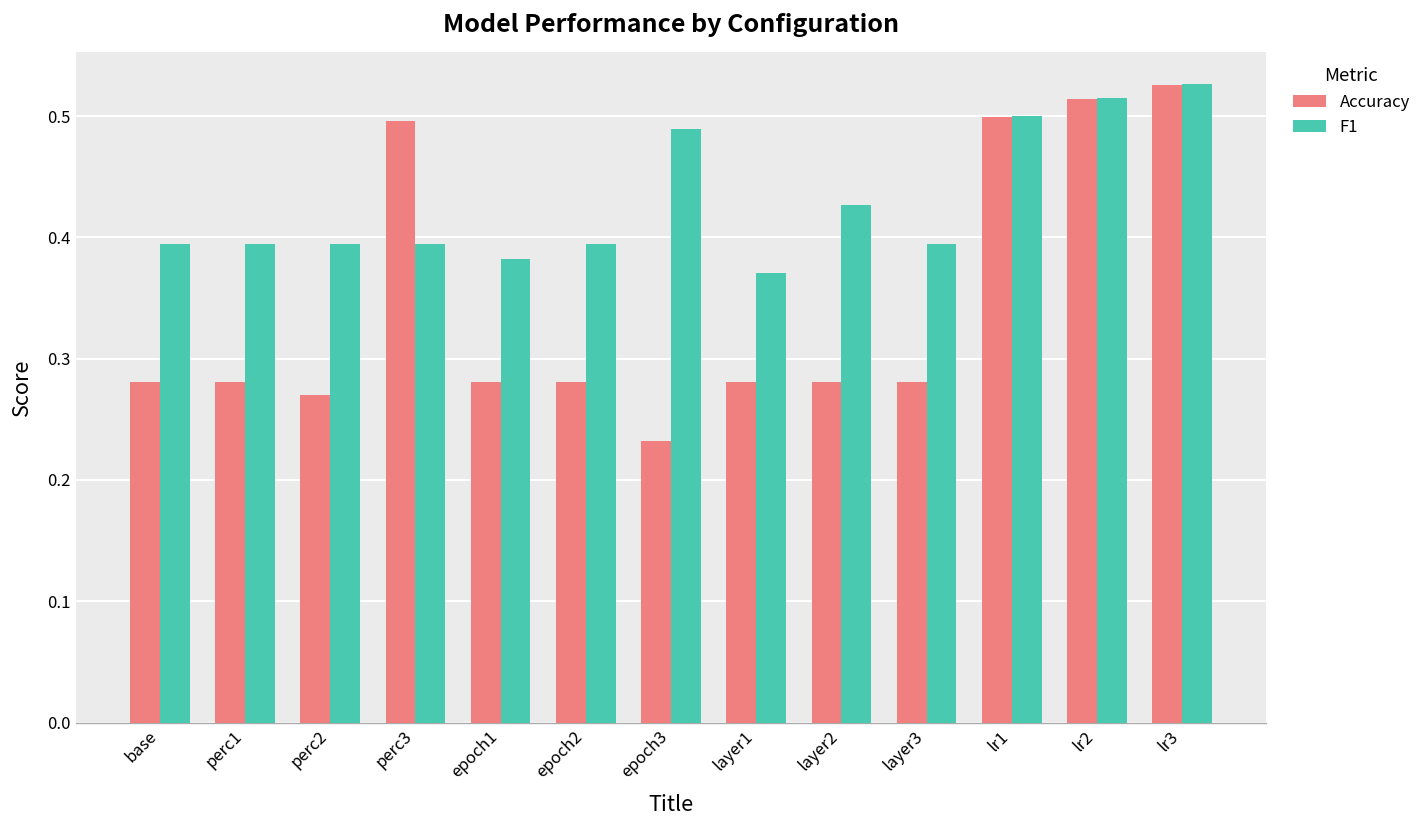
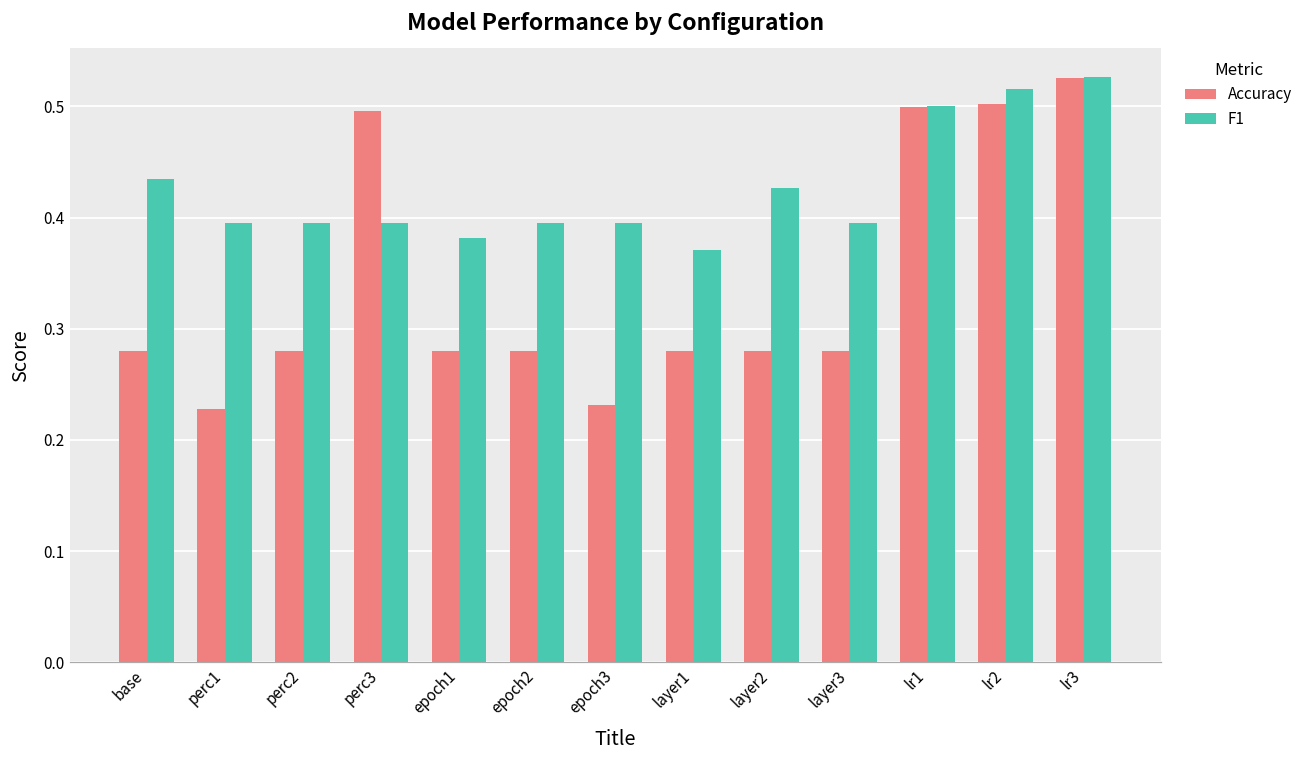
  {
    "Accuracy": {
      "base": 0.280,
-     "perc1": 0.280,
-     "perc2": 0.270,
+     "perc1": 0.228,
+     "perc2": 0.280,
      "perc3": 0.496,
      "epoch1": 0.280,
      "epoch2": 0.280,
      "epoch3": 0.232,
      "layer1": 0.280,
      "layer2": 0.280,
      "layer3": 0.280,
      "lr1": 0.499,
-     "lr2": 0.514,
+     "lr2": 0.503,
      "lr3": 0.526
    },
    "F1": {
-     "base": 0.395,
+     "base": 0.435,
      "perc1": 0.395,
      "perc2": 0.395,
      "perc3": 0.395,
      "epoch1": 0.382,
      "epoch2": 0.395,
-     "epoch3": 0.490,
+     "epoch3": 0.395,
      "layer1": 0.371,
      "layer2": 0.427,
      "layer3": 0.395,
      "lr1": 0.500,
      "lr2": 0.515,
      "lr3": 0.526
    }
  }
